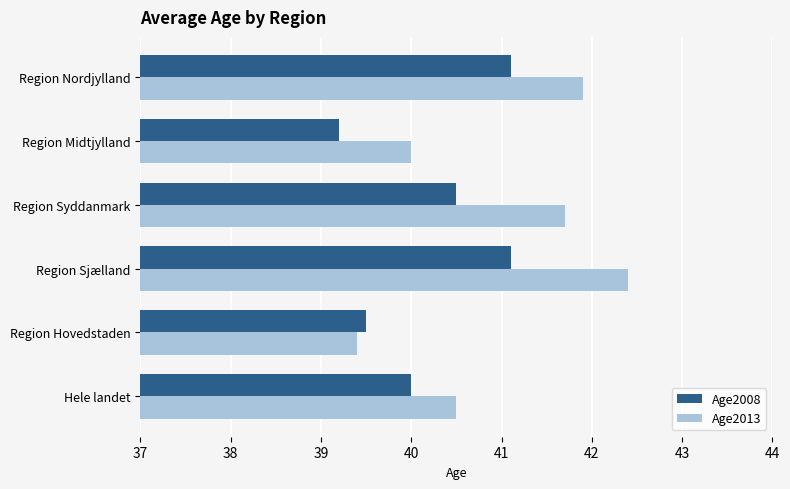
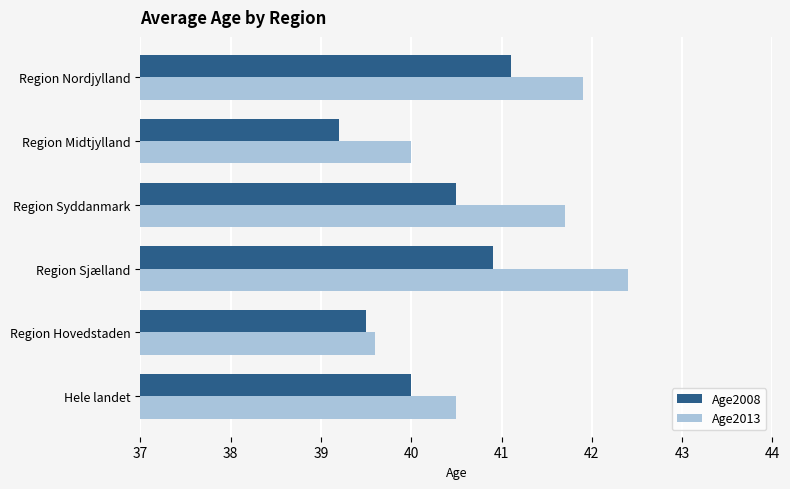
  {
    "Age2008": {
      "Region Nordjylland": 41.1,
      "Region Midtjylland": 39.2,
      "Region Syddanmark": 40.5,
-     "Region Sjælland": 41.1,
+     "Region Sjælland": 40.9,
      "Region Hovedstaden": 39.5,
      "Hele landet": 40.0
    },
    "Age2013": {
      "Region Nordjylland": 41.9,
      "Region Midtjylland": 40.0,
      "Region Syddanmark": 41.7,
      "Region Sjælland": 42.4,
-     "Region Hovedstaden": 39.4,
+     "Region Hovedstaden": 39.6,
      "Hele landet": 40.5
    }
  }
